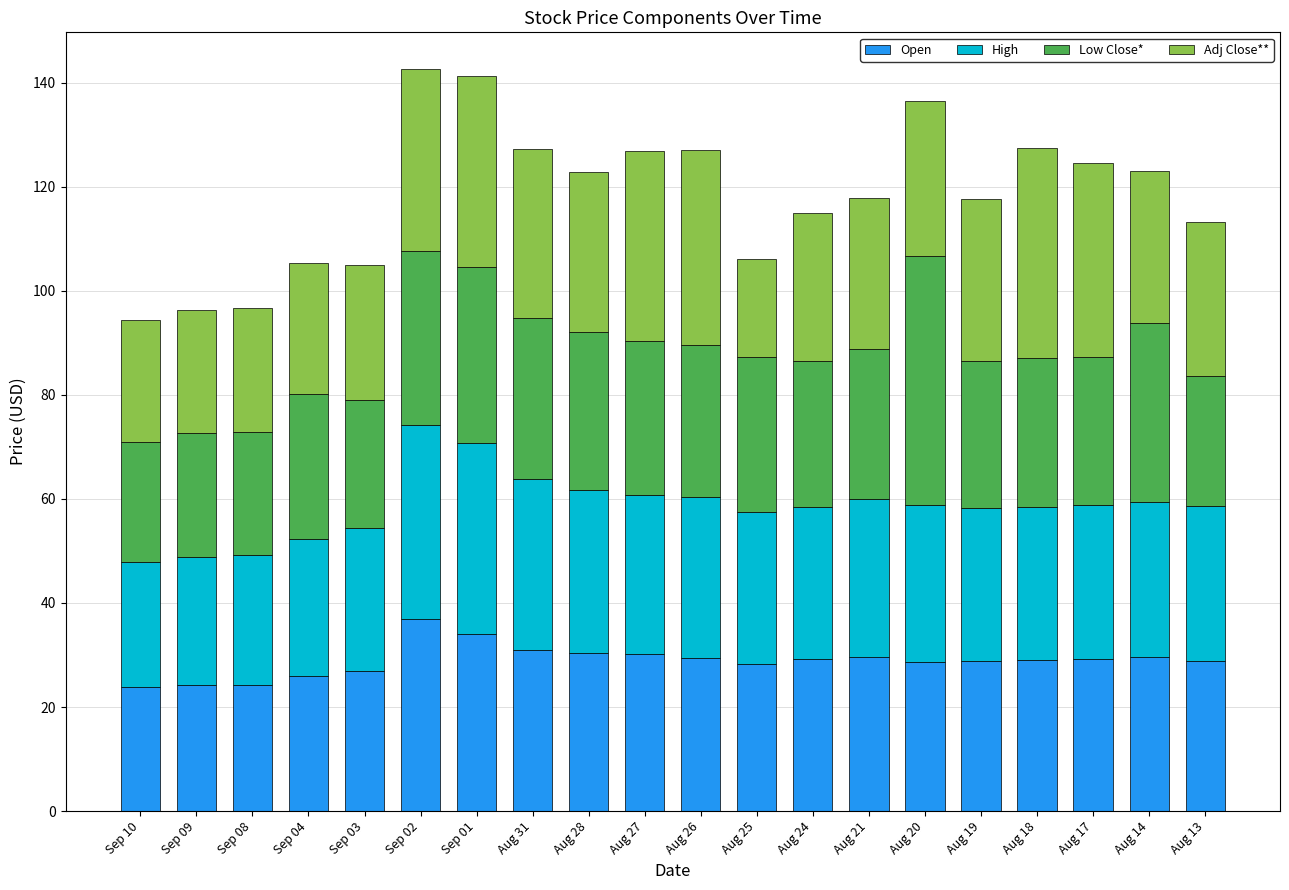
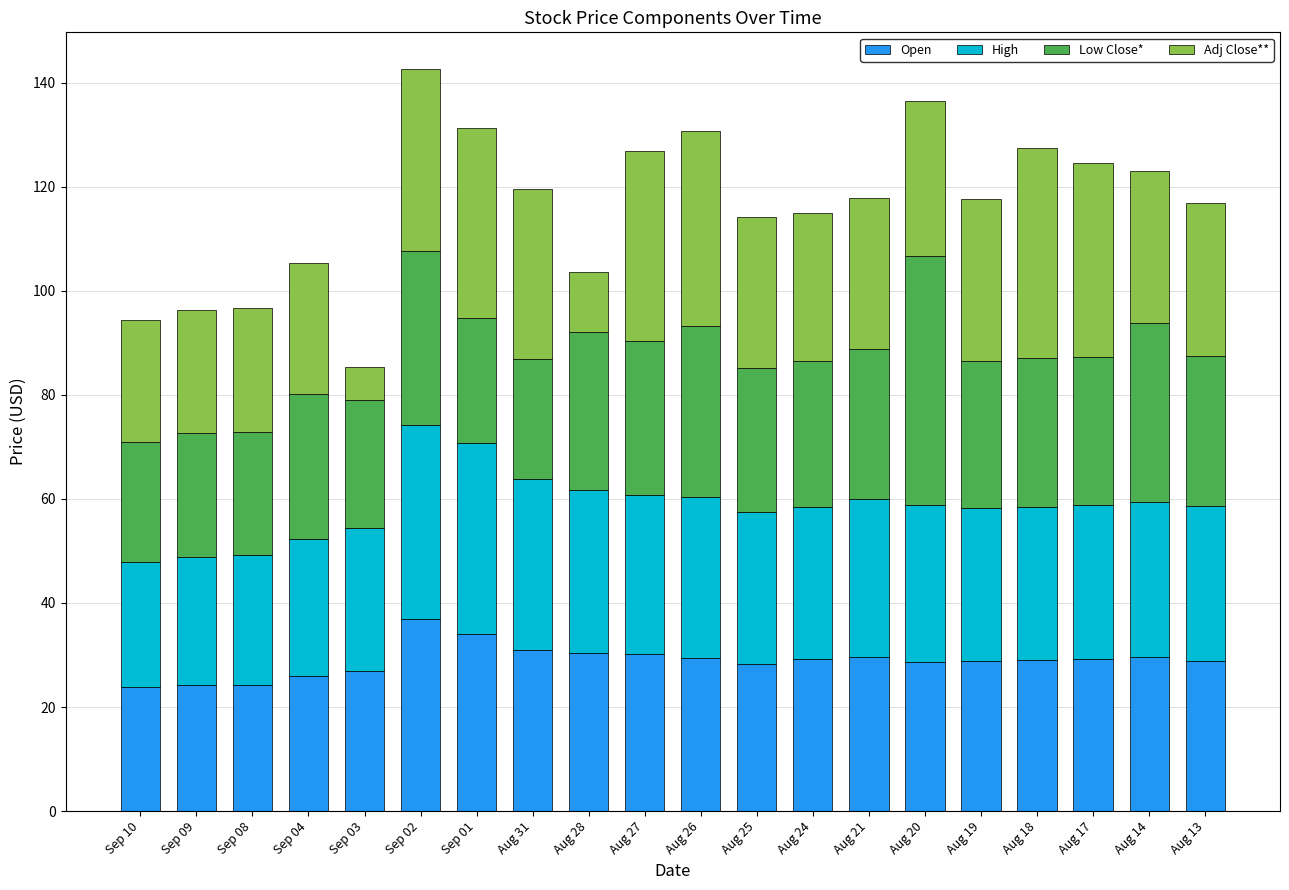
  {
    "Low Close*": {
      "Sep 10": 23,
      "Sep 09": 24,
      "Sep 08": 24,
      "Sep 04": 28,
      "Sep 03": 25,
      "Sep 02": 33,
-     "Sep 01": 34,
-     "Aug 31": 31,
+     "Sep 01": 24,
+     "Aug 31": 23,
      "Aug 28": 30,
      "Aug 27": 30,
-     "Aug 26": 29,
-     "Aug 25": 30,
+     "Aug 26": 33,
+     "Aug 25": 28,
      "Aug 24": 28,
      "Aug 21": 29,
      "Aug 20": 48,
      "Aug 19": 28,
      "Aug 18": 29,
      "Aug 17": 29,
      "Aug 14": 34,
-     "Aug 13": 25
+     "Aug 13": 29
    },
    "Adj Close**": {
      "Sep 10": 23,
      "Sep 09": 24,
      "Sep 08": 24,
      "Sep 04": 25,
-     "Sep 03": 26,
+     "Sep 03": 6,
      "Sep 02": 35,
      "Sep 01": 37,
      "Aug 31": 33,
-     "Aug 28": 31,
+     "Aug 28": 12,
      "Aug 27": 37,
      "Aug 26": 37,
-     "Aug 25": 19,
+     "Aug 25": 29,
      "Aug 24": 28,
      "Aug 21": 29,
      "Aug 20": 30,
      "Aug 19": 31,
      "Aug 18": 40,
      "Aug 17": 37,
      "Aug 14": 29,
      "Aug 13": 30
    }
  }
